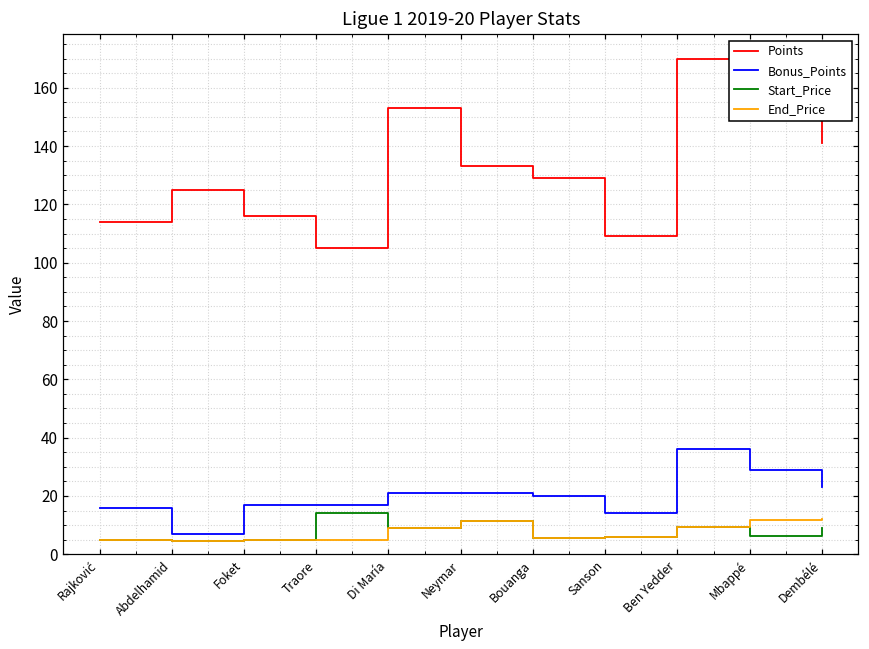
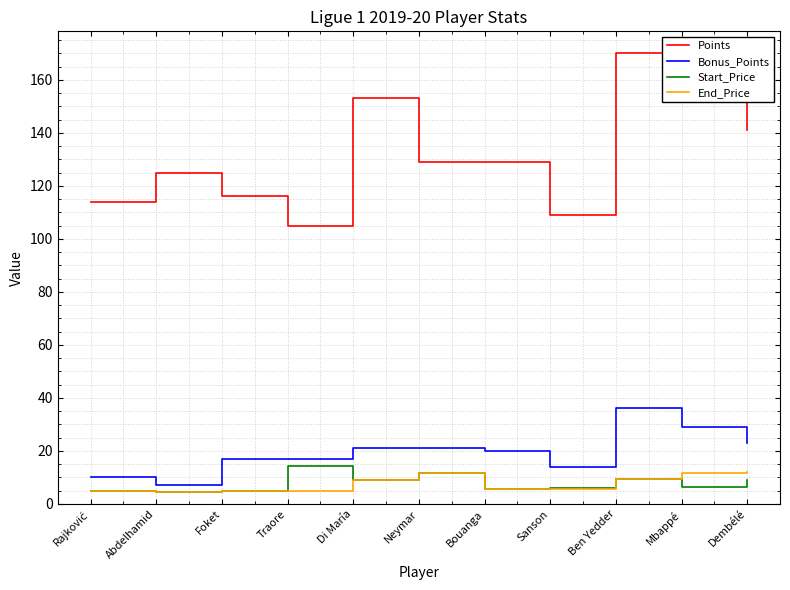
  {
    "Points": {
      "Rajković": 114,
      "Abdelhamid": 125,
      "Foket": 116,
      "Traore": 105,
      "Di María": 153,
-     "Neymar": 133,
+     "Neymar": 129,
      "Bouanga": 129,
      "Sanson": 109,
      "Ben Yedder": 170,
      "Dembélé": 141
    },
    "Bonus_Points": {
-     "Rajković": 16,
+     "Rajković": 10,
      "Abdelhamid": 7,
      "Foket": 17,
      "Traore": 17,
      "Di María": 21,
      "Neymar": 21,
      "Bouanga": 20,
      "Sanson": 14,
      "Ben Yedder": 36,
      "Mbappé": 29,
      "Dembélé": 23
    },
    "Start_Price": {
      "Traore": 14,
      "Mbappé": 6,
      "Dembélé": 9
    },
    "End_Price": {
      "Traore": 5,
      "Mbappé": 12,
      "Dembélé": 12
    }
  }
